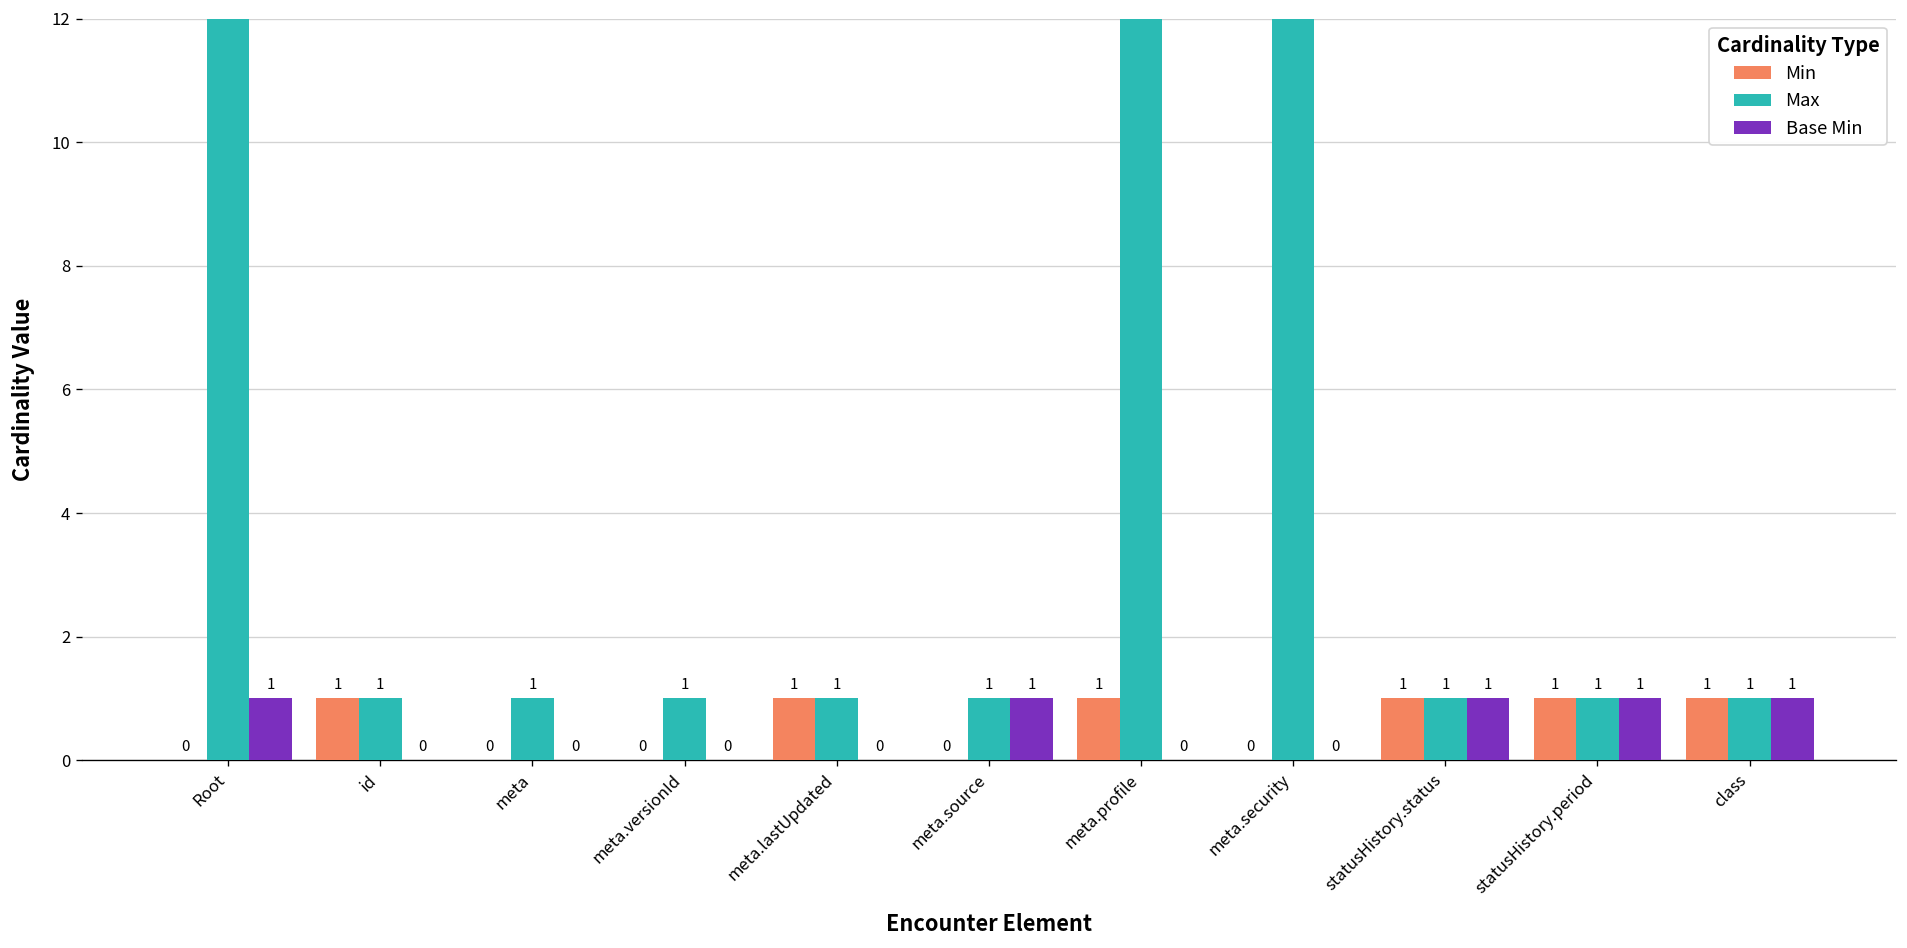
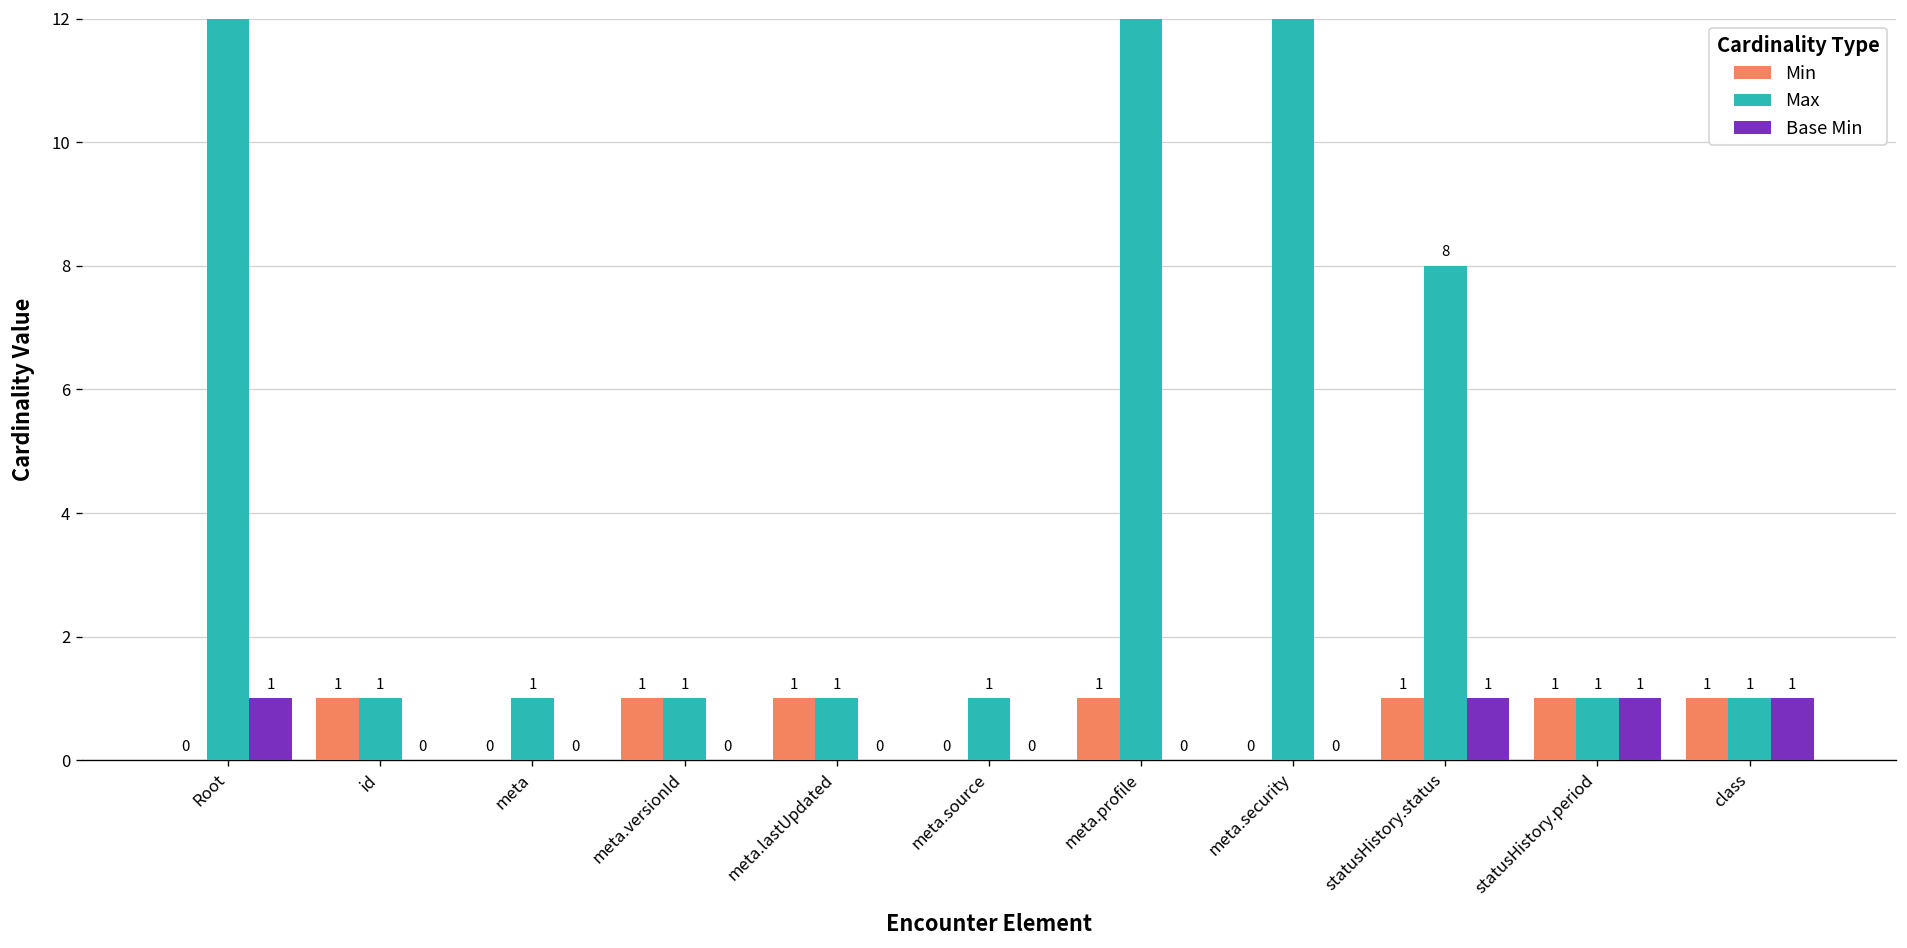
  {
    "Min": {
      "Root": 0,
      "id": 1,
      "meta": 0,
-     "meta.versionId": 0,
+     "meta.versionId": 1,
      "meta.lastUpdated": 1,
      "meta.source": 0,
      "meta.profile": 1,
      "meta.security": 0,
      "statusHistory.status": 1,
      "statusHistory.period": 1,
      "class": 1
    },
    "Max": {
      "id": 1,
      "meta": 1,
      "meta.versionId": 1,
      "meta.lastUpdated": 1,
      "meta.source": 1,
-     "statusHistory.status": 1,
+     "statusHistory.status": 8,
      "statusHistory.period": 1,
      "class": 1
    },
    "Base Min": {
      "Root": 1,
      "id": 0,
      "meta": 0,
      "meta.versionId": 0,
      "meta.lastUpdated": 0,
-     "meta.source": 1,
+     "meta.source": 0,
      "meta.profile": 0,
      "meta.security": 0,
      "statusHistory.status": 1,
      "statusHistory.period": 1,
      "class": 1
    }
  }
